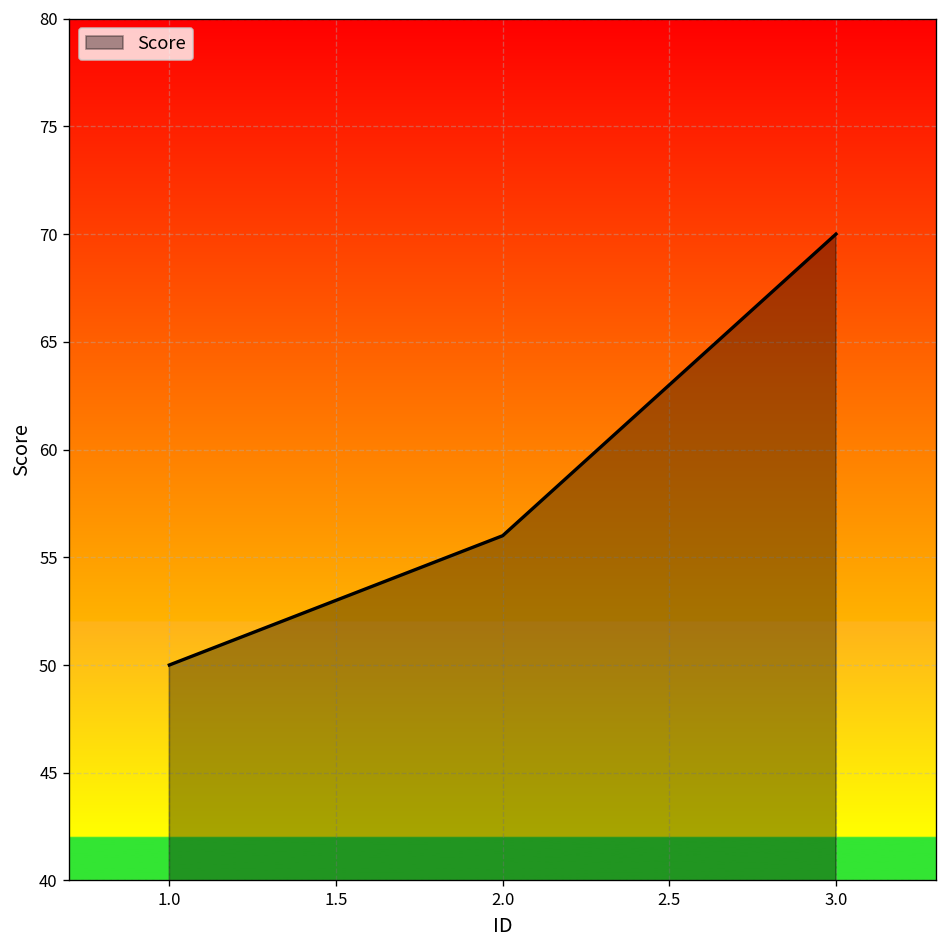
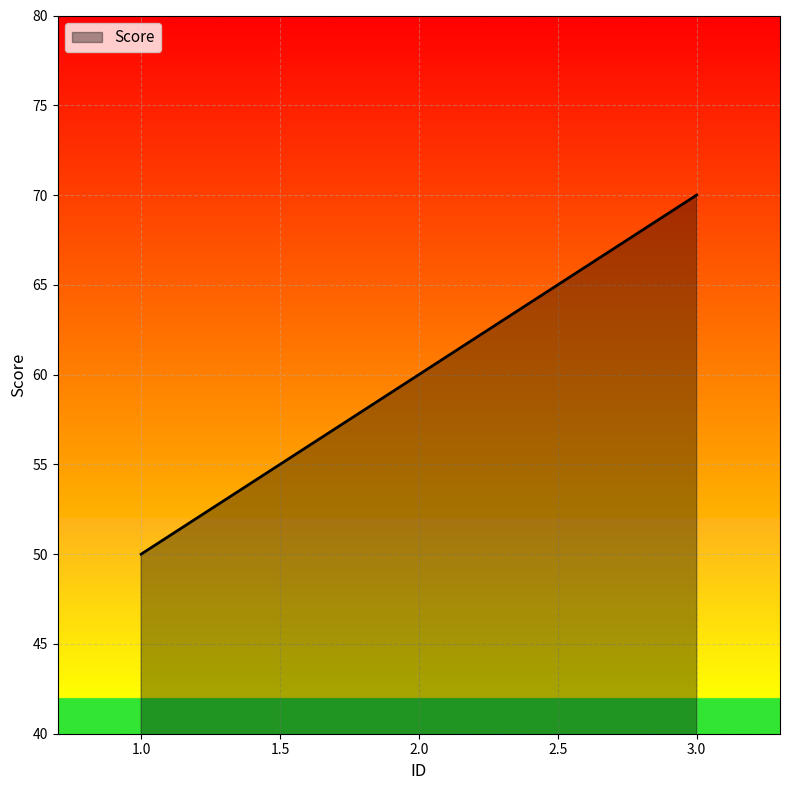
  {
    "1.0": 50,
-   "2.0": 56,
+   "2.0": 60,
    "3.0": 70
  }
